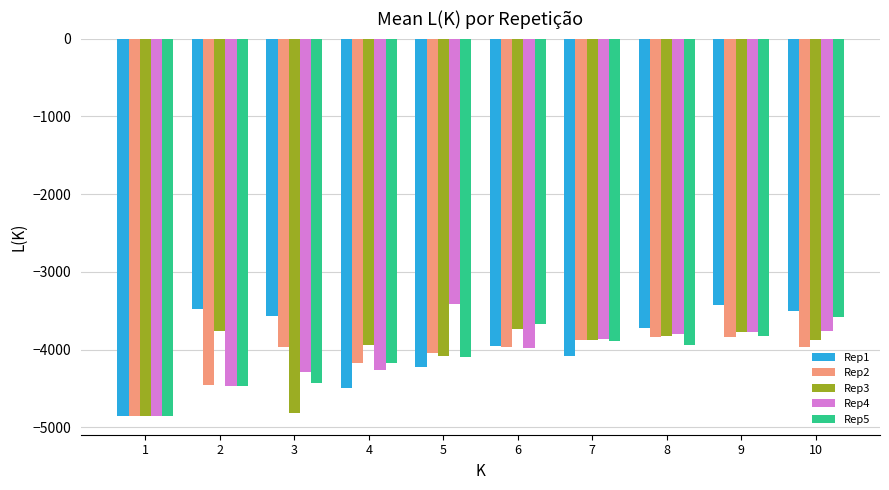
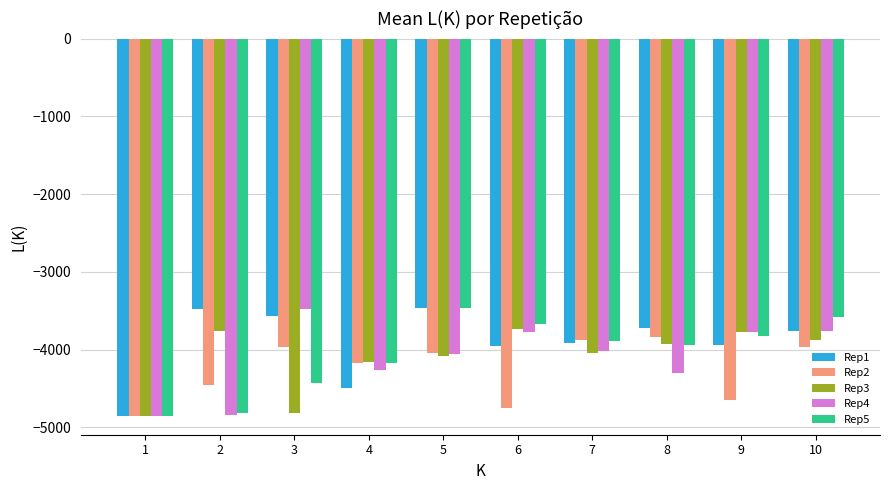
  {
    "Rep1": {
      "1": -4900,
      "2": -3500,
      "3": -3600,
      "4": -4500,
-     "5": -4200,
+     "5": -3500,
      "6": -4000,
-     "7": -4100,
+     "7": -3900,
      "8": -3700,
-     "9": -3400,
-     "10": -3500
+     "9": -3900,
+     "10": -3800
    },
    "Rep2": {
      "1": -4900,
      "2": -4500,
      "3": -4000,
      "4": -4200,
      "5": -4000,
-     "6": -4000,
+     "6": -4700,
      "7": -3900,
      "8": -3800,
-     "9": -3800,
+     "9": -4600,
      "10": -4000
    },
    "Rep3": {
      "1": -4900,
      "2": -3800,
      "3": -4800,
-     "4": -3900,
+     "4": -4200,
      "5": -4100,
      "6": -3700,
-     "7": -3900,
-     "8": -3800,
+     "7": -4000,
+     "8": -3900,
      "9": -3800,
      "10": -3900
    },
    "Rep4": {
      "1": -4900,
-     "2": -4500,
-     "3": -4300,
+     "2": -4800,
+     "3": -3500,
      "4": -4300,
-     "5": -3400,
-     "6": -4000,
-     "7": -3900,
-     "8": -3800,
+     "5": -4100,
+     "6": -3800,
+     "7": -4000,
+     "8": -4300,
      "9": -3800,
      "10": -3800
    },
    "Rep5": {
      "1": -4900,
-     "2": -4500,
+     "2": -4800,
      "3": -4400,
      "4": -4200,
-     "5": -4100,
+     "5": -3500,
      "6": -3700,
      "7": -3900,
      "8": -3900,
      "9": -3800,
      "10": -3600
    }
  }
